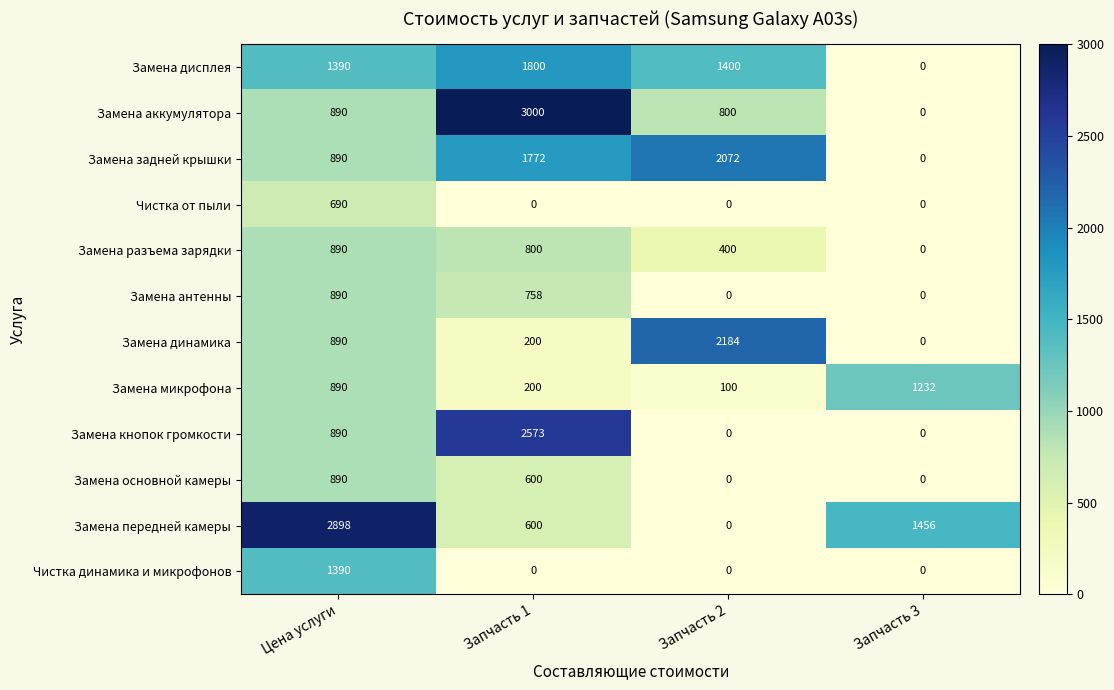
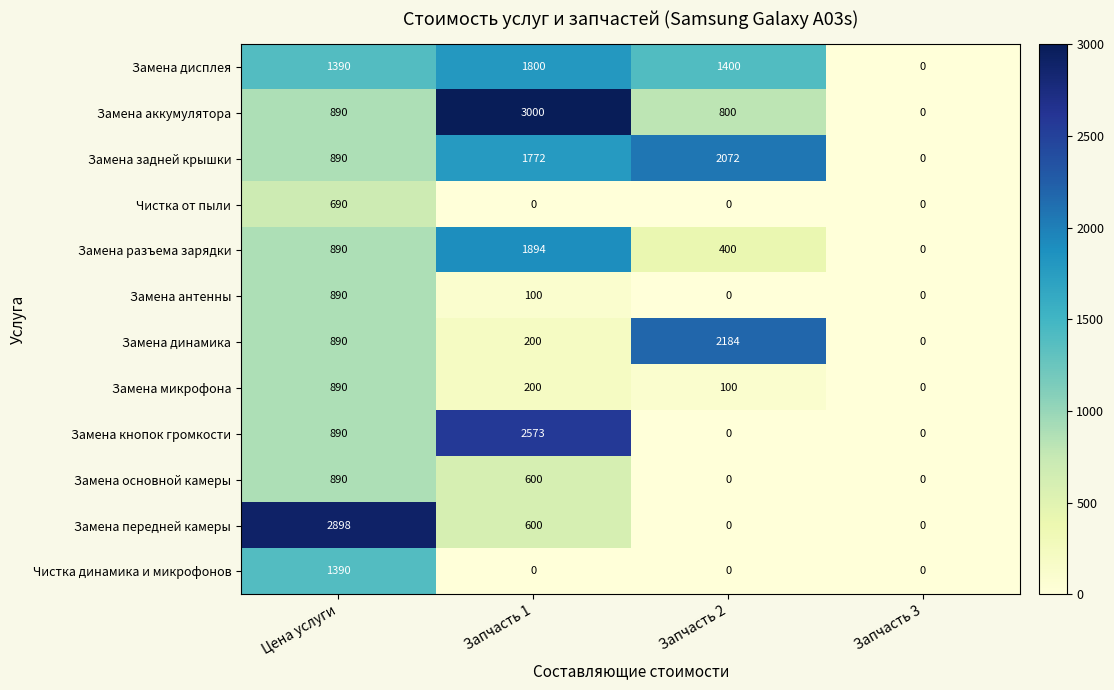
  {
    "Замена дисплея": {
      "Цена услуги": 1390,
      "Запчасть 1": 1800,
      "Запчасть 2": 1400,
      "Запчасть 3": 0
    },
    "Замена аккумулятора": {
      "Цена услуги": 890,
      "Запчасть 1": 3000,
      "Запчасть 2": 800,
      "Запчасть 3": 0
    },
    "Замена задней крышки": {
      "Цена услуги": 890,
      "Запчасть 1": 1772,
      "Запчасть 2": 2072,
      "Запчасть 3": 0
    },
    "Чистка от пыли": {
      "Цена услуги": 690,
      "Запчасть 1": 0,
      "Запчасть 2": 0,
      "Запчасть 3": 0
    },
    "Замена разъема зарядки": {
      "Цена услуги": 890,
-     "Запчасть 1": 800,
+     "Запчасть 1": 1894,
      "Запчасть 2": 400,
      "Запчасть 3": 0
    },
    "Замена антенны": {
      "Цена услуги": 890,
-     "Запчасть 1": 758,
+     "Запчасть 1": 100,
      "Запчасть 2": 0,
      "Запчасть 3": 0
    },
    "Замена динамика": {
      "Цена услуги": 890,
      "Запчасть 1": 200,
      "Запчасть 2": 2184,
      "Запчасть 3": 0
    },
    "Замена микрофона": {
      "Цена услуги": 890,
      "Запчасть 1": 200,
      "Запчасть 2": 100,
-     "Запчасть 3": 1232
+     "Запчасть 3": 0
    },
    "Замена кнопок громкости": {
      "Цена услуги": 890,
      "Запчасть 1": 2573,
      "Запчасть 2": 0,
      "Запчасть 3": 0
    },
    "Замена основной камеры": {
      "Цена услуги": 890,
      "Запчасть 1": 600,
      "Запчасть 2": 0,
      "Запчасть 3": 0
    },
    "Замена передней камеры": {
      "Цена услуги": 2898,
      "Запчасть 1": 600,
      "Запчасть 2": 0,
-     "Запчасть 3": 1456
+     "Запчасть 3": 0
    },
    "Чистка динамика и микрофонов": {
      "Цена услуги": 1390,
      "Запчасть 1": 0,
      "Запчасть 2": 0,
      "Запчасть 3": 0
    }
  }
